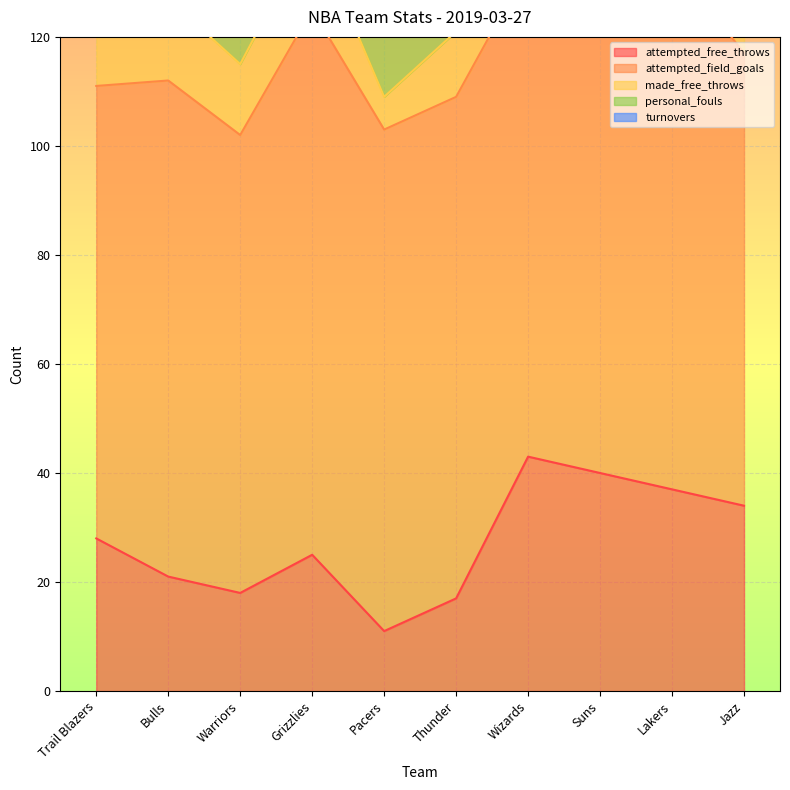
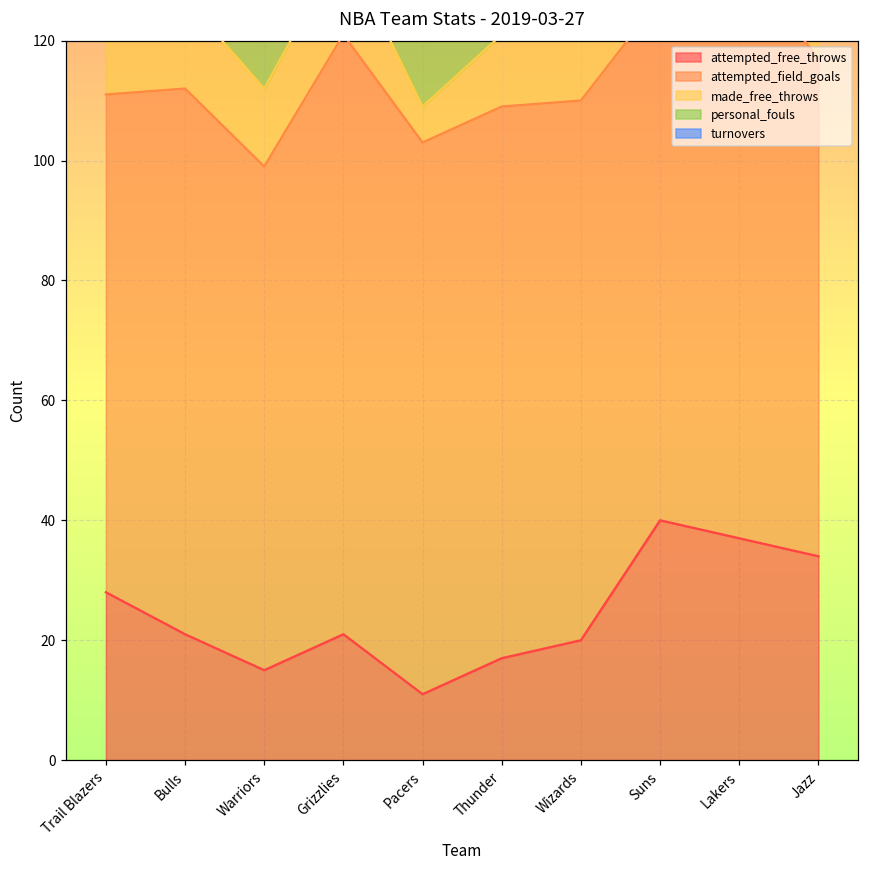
  {
    "attempted_free_throws": {
      "Trail Blazers": 28,
      "Bulls": 21,
-     "Warriors": 18,
-     "Grizzlies": 25,
+     "Warriors": 15,
+     "Grizzlies": 21,
      "Pacers": 11,
      "Thunder": 17,
-     "Wizards": 43,
+     "Wizards": 20,
      "Suns": 40,
      "Lakers": 37,
      "Jazz": 34
    },
    "attempted_field_goals": {
      "Trail Blazers": 83,
      "Bulls": 91,
      "Warriors": 84,
      "Pacers": 92,
      "Thunder": 92
    },
    "made_free_throws": {
      "Warriors": 13,
      "Pacers": 6
    }
  }
